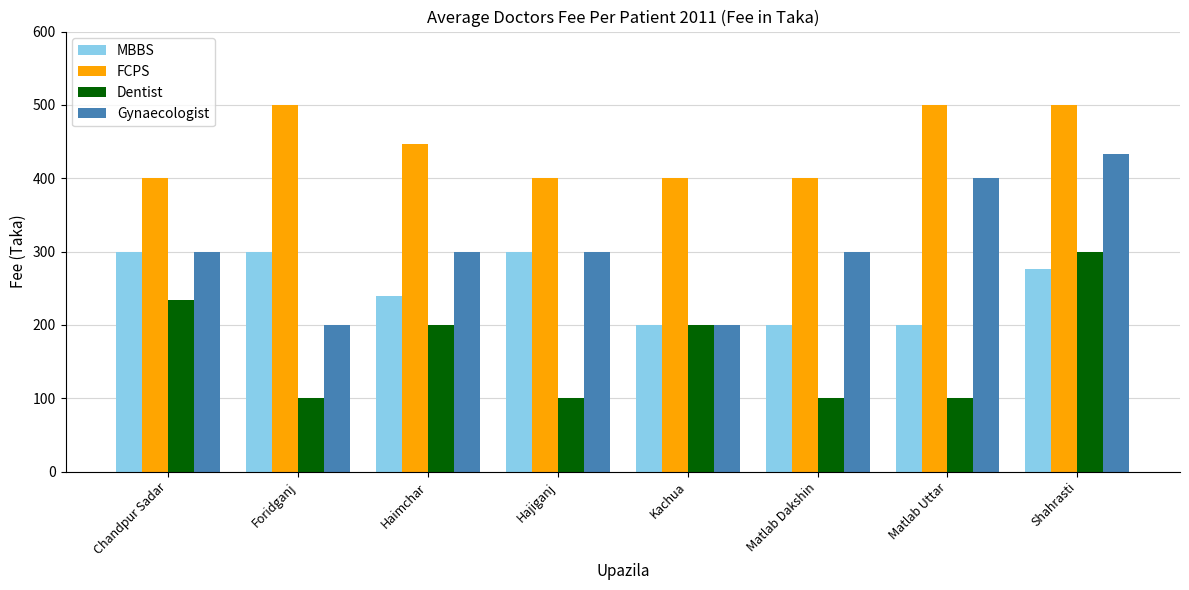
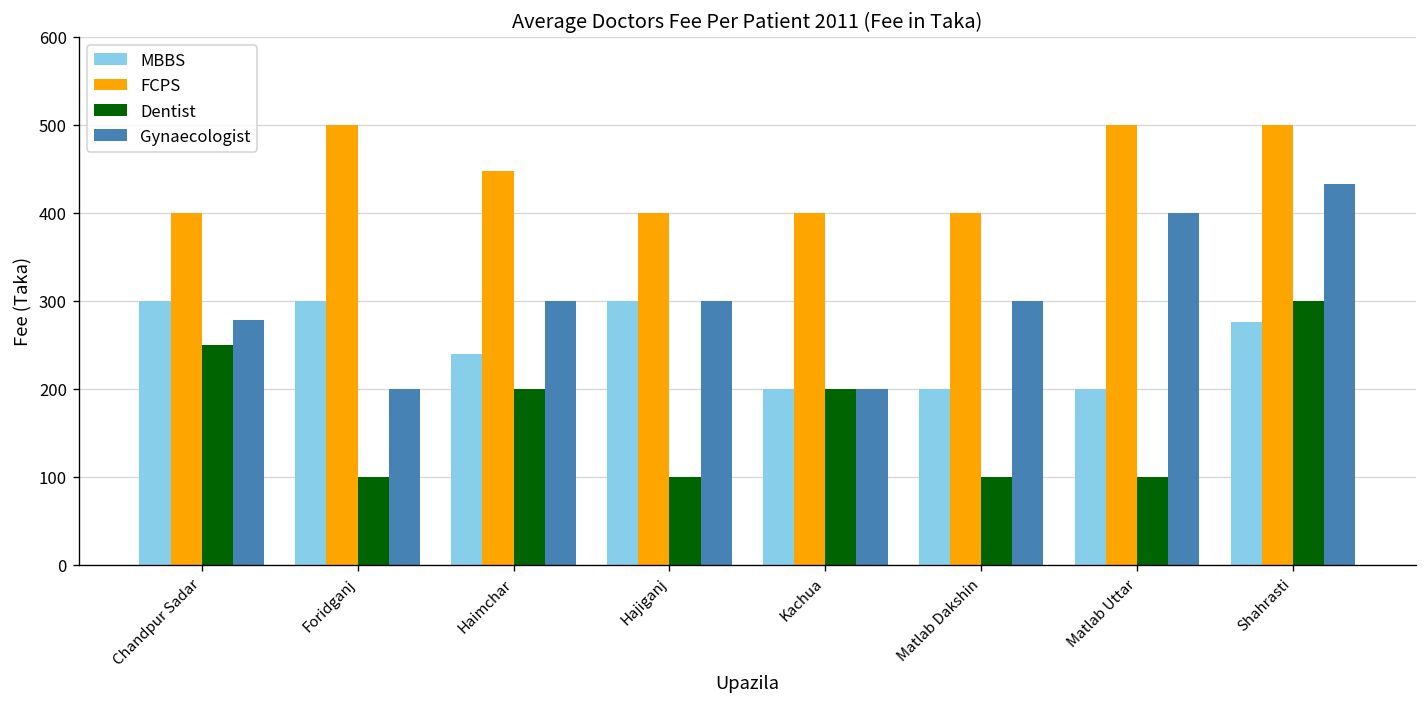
  {
    "MBBS": {
      "Chandpur Sadar": 300,
      "Foridganj": 300,
      "Haimchar": 240,
      "Hajiganj": 300,
      "Kachua": 200,
      "Matlab Dakshin": 200,
      "Matlab Uttar": 200,
      "Shahrasti": 280
    },
    "FCPS": {
      "Chandpur Sadar": 400,
      "Foridganj": 500,
      "Haimchar": 450,
      "Hajiganj": 400,
      "Kachua": 400,
      "Matlab Dakshin": 400,
      "Matlab Uttar": 500,
      "Shahrasti": 500
    },
    "Dentist": {
-     "Chandpur Sadar": 230,
+     "Chandpur Sadar": 250,
      "Foridganj": 100,
      "Haimchar": 200,
      "Hajiganj": 100,
      "Kachua": 200,
      "Matlab Dakshin": 100,
      "Matlab Uttar": 100,
      "Shahrasti": 300
    },
    "Gynaecologist": {
-     "Chandpur Sadar": 300,
+     "Chandpur Sadar": 280,
      "Foridganj": 200,
      "Haimchar": 300,
      "Hajiganj": 300,
      "Kachua": 200,
      "Matlab Dakshin": 300,
      "Matlab Uttar": 400,
      "Shahrasti": 430
    }
  }
